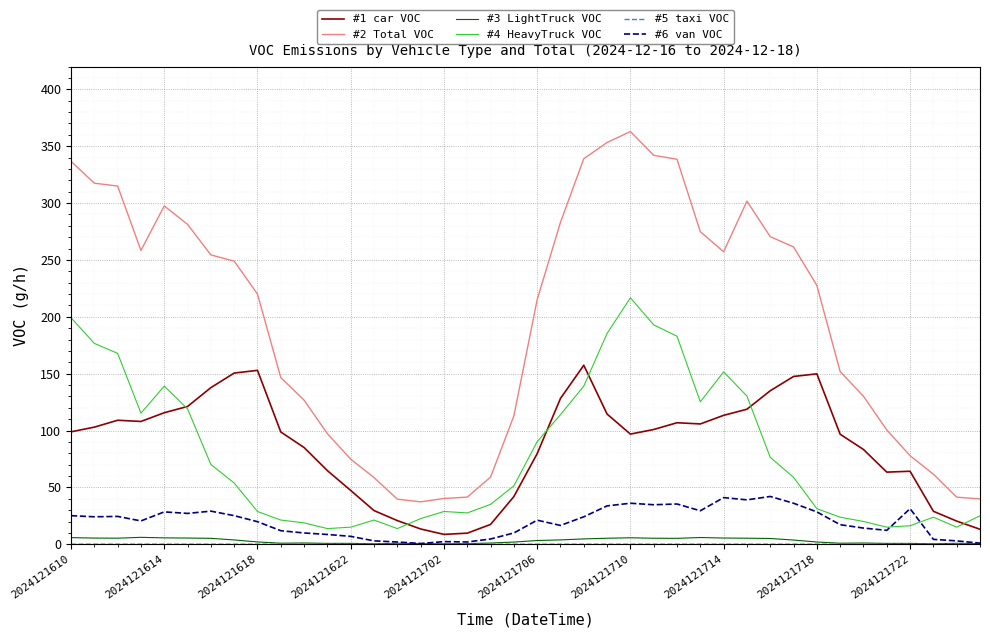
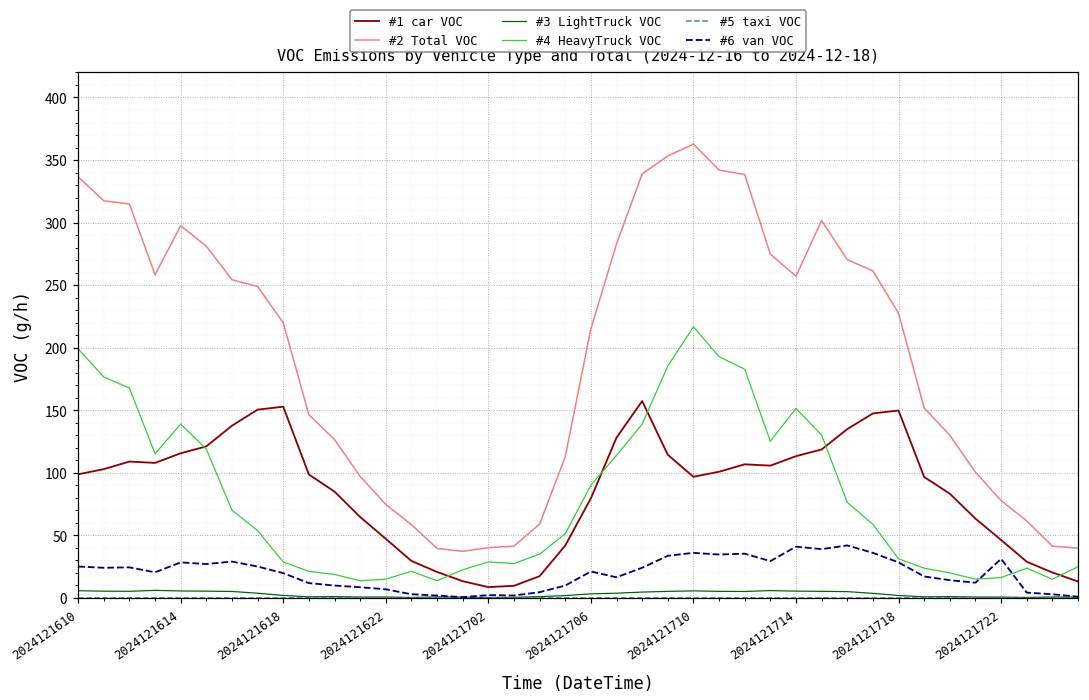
  {
    "#1 car VOC": {
      "2024121610": 99,
      "2024121614": 116,
      "2024121618": 153,
      "2024121622": 47,
      "2024121702": 9,
      "2024121706": 80,
      "2024121710": 97,
      "2024121714": 113,
      "2024121718": 150,
-     "2024121722": 64
+     "2024121722": 46
    },
    "#2 Total VOC": {
      "2024121610": 337,
      "2024121614": 297,
      "2024121618": 220,
      "2024121622": 75,
      "2024121702": 40,
      "2024121706": 215,
      "2024121710": 363,
      "2024121714": 257,
      "2024121718": 228,
      "2024121722": 78
    },
    "#3 LightTruck VOC": {
      "2024121610": 6,
      "2024121614": 6,
      "2024121706": 3,
      "2024121710": 6,
      "2024121714": 5
    },
    "#4 HeavyTruck VOC": {
      "2024121610": 199,
      "2024121614": 139,
      "2024121618": 29,
      "2024121622": 15,
      "2024121702": 29,
      "2024121706": 90,
      "2024121710": 217,
      "2024121714": 152,
      "2024121718": 31,
      "2024121722": 16
    },
    "#5 taxi VOC": {
      "2024121610": 0,
      "2024121614": 0,
      "2024121706": 0,
      "2024121710": 0,
      "2024121714": 0
    },
    "#6 van VOC": {
      "2024121610": 25,
      "2024121614": 28,
      "2024121618": 20,
      "2024121622": 7,
      "2024121706": 21,
      "2024121710": 36,
      "2024121714": 41,
      "2024121718": 28,
      "2024121722": 31
    }
  }
